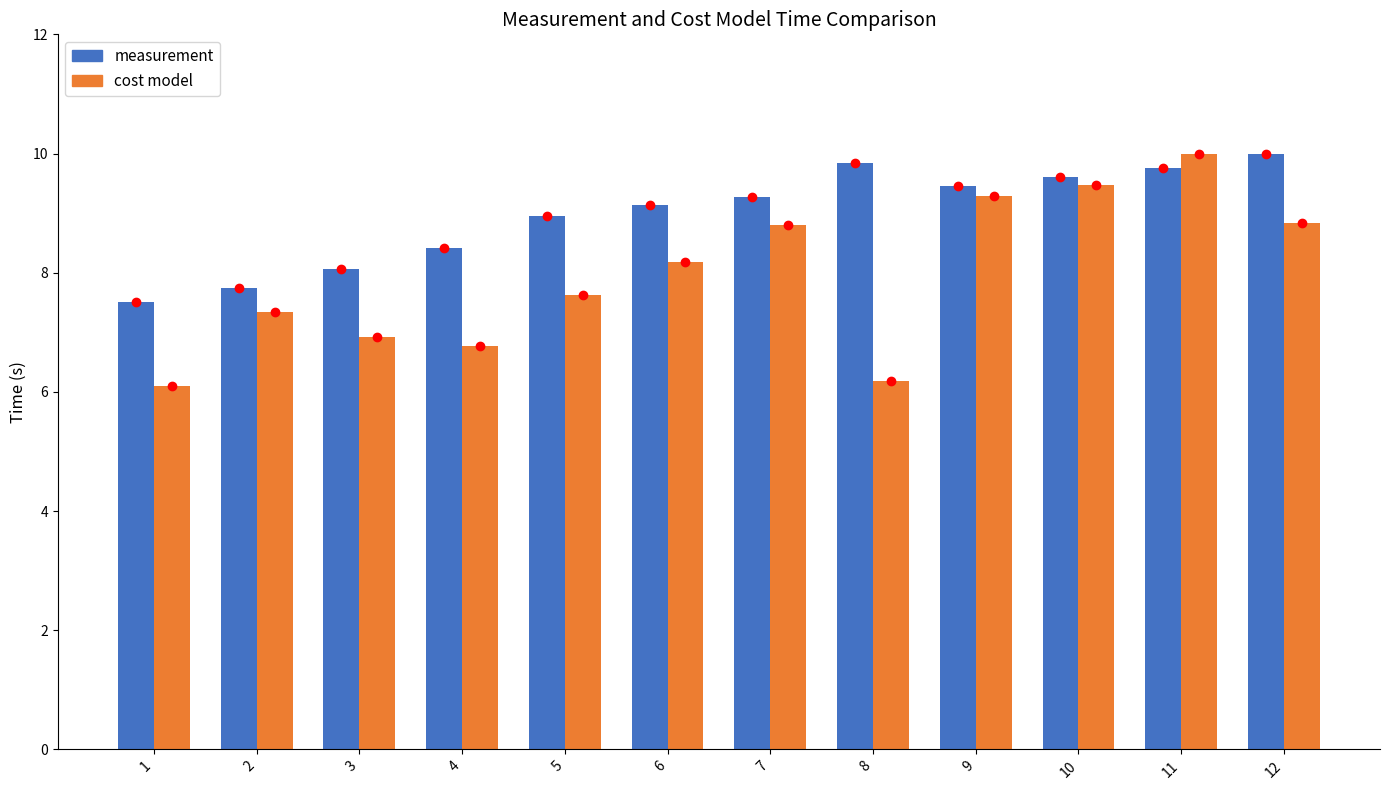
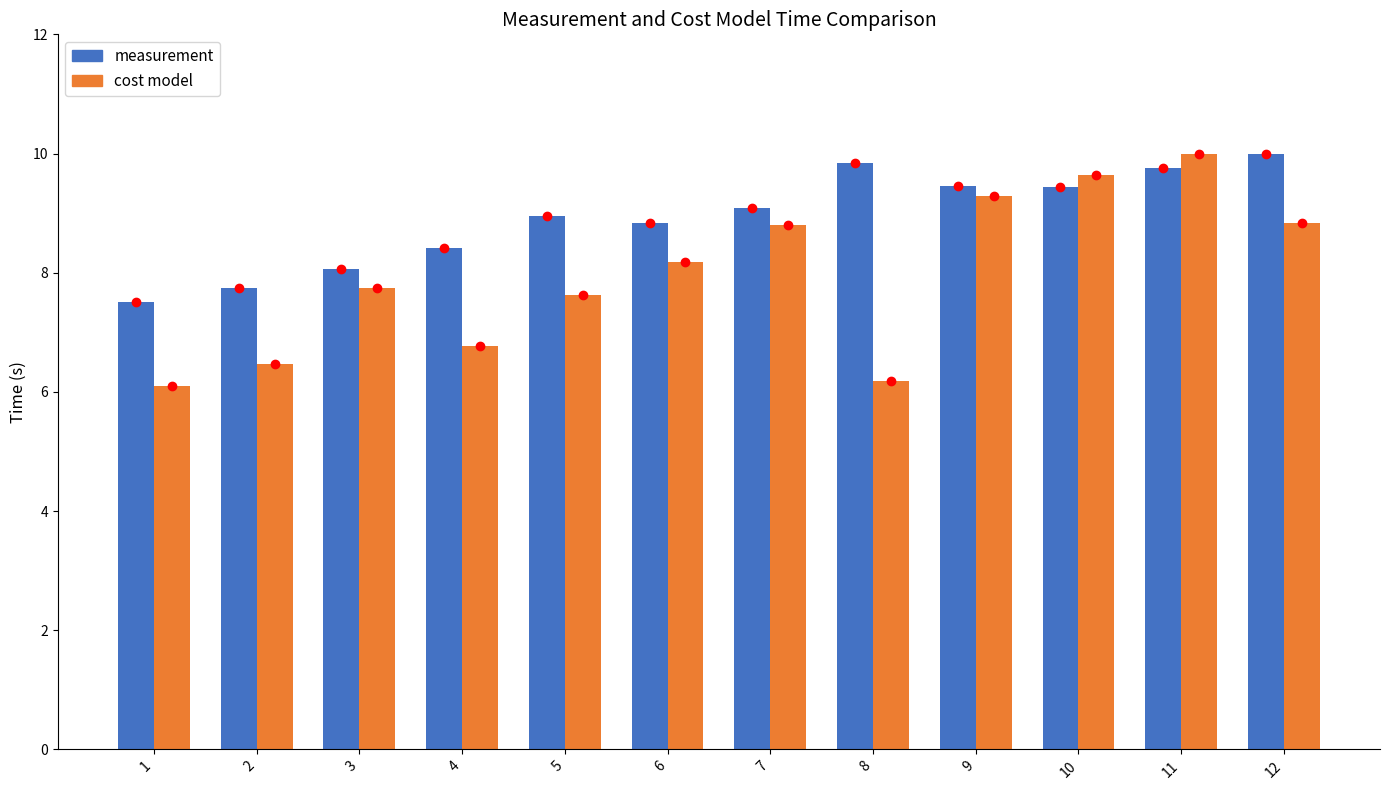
  {
    "measurement": {
      "1": 7.5,
      "2": 7.7,
      "3": 8.1,
      "4": 8.4,
      "5": 9.0,
-     "6": 9.1,
-     "7": 9.3,
+     "6": 8.8,
+     "7": 9.1,
      "8": 9.8,
      "9": 9.5,
-     "10": 9.6,
+     "10": 9.4,
      "11": 9.8,
      "12": 10.0
    },
    "cost model": {
      "1": 6.1,
-     "2": 7.3,
-     "3": 6.9,
+     "2": 6.5,
+     "3": 7.7,
      "4": 6.8,
      "5": 7.6,
      "6": 8.2,
      "7": 8.8,
      "8": 6.2,
      "9": 9.3,
-     "10": 9.5,
+     "10": 9.6,
      "11": 10.0,
      "12": 8.8
    }
  }
